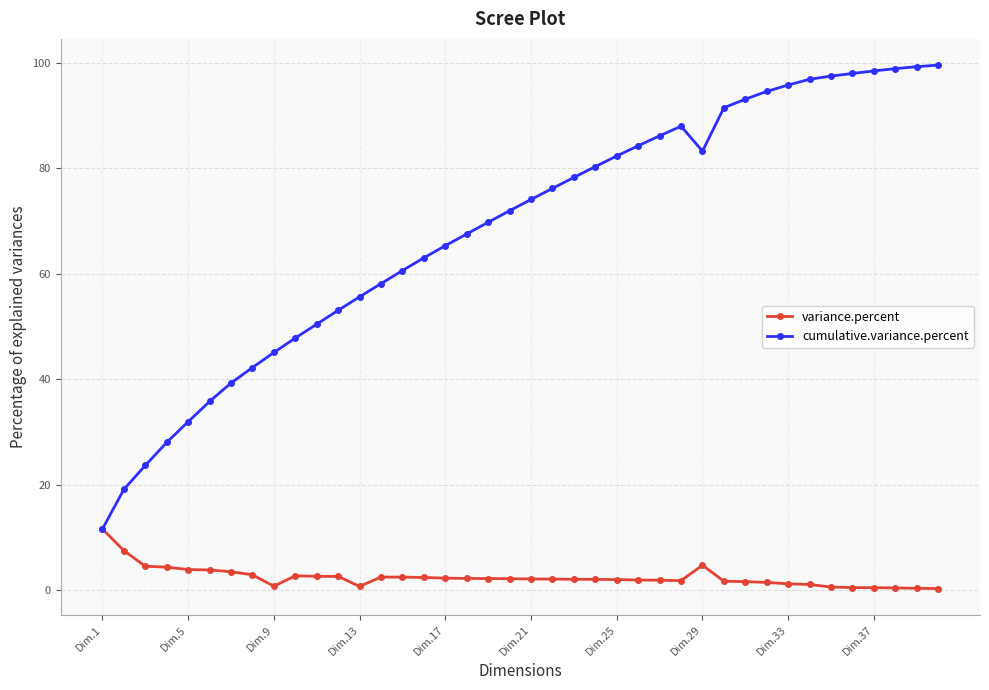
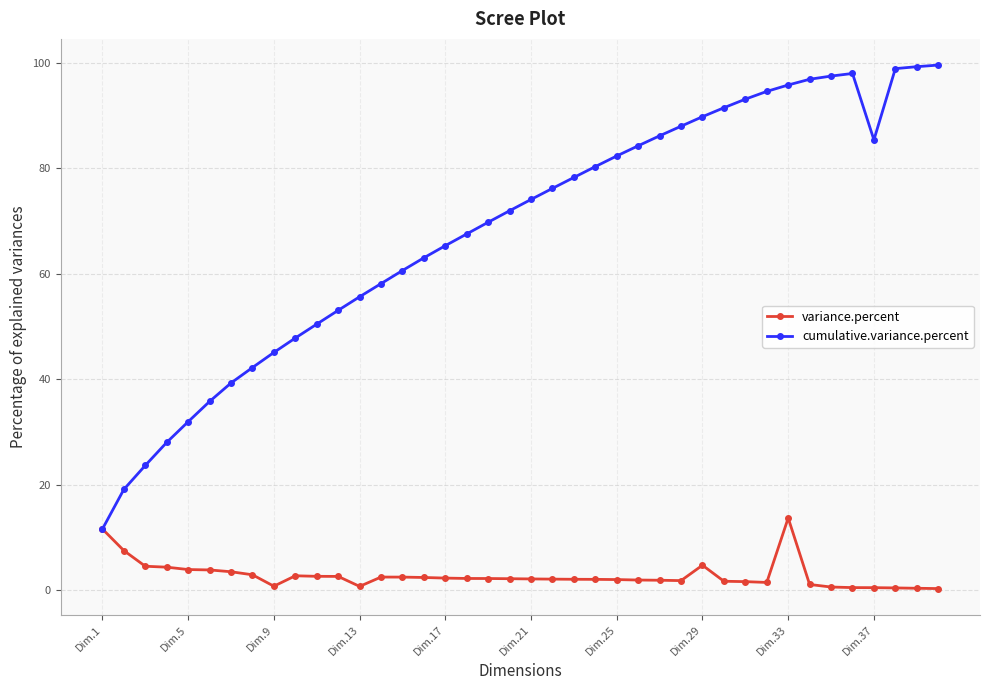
  {
    "variance.percent": {
      "Dim.5": 4,
      "Dim.9": 1,
      "Dim.13": 1,
      "Dim.17": 2,
      "Dim.21": 2,
      "Dim.25": 2,
      "Dim.29": 5,
-     "Dim.33": 1,
+     "Dim.33": 14,
      "Dim.37": 0
    },
    "cumulative.variance.percent": {
      "Dim.5": 32,
      "Dim.9": 45,
      "Dim.13": 56,
      "Dim.17": 65,
      "Dim.21": 74,
      "Dim.25": 82,
-     "Dim.29": 83,
+     "Dim.29": 90,
      "Dim.33": 96,
-     "Dim.37": 98
+     "Dim.37": 85
    }
  }
